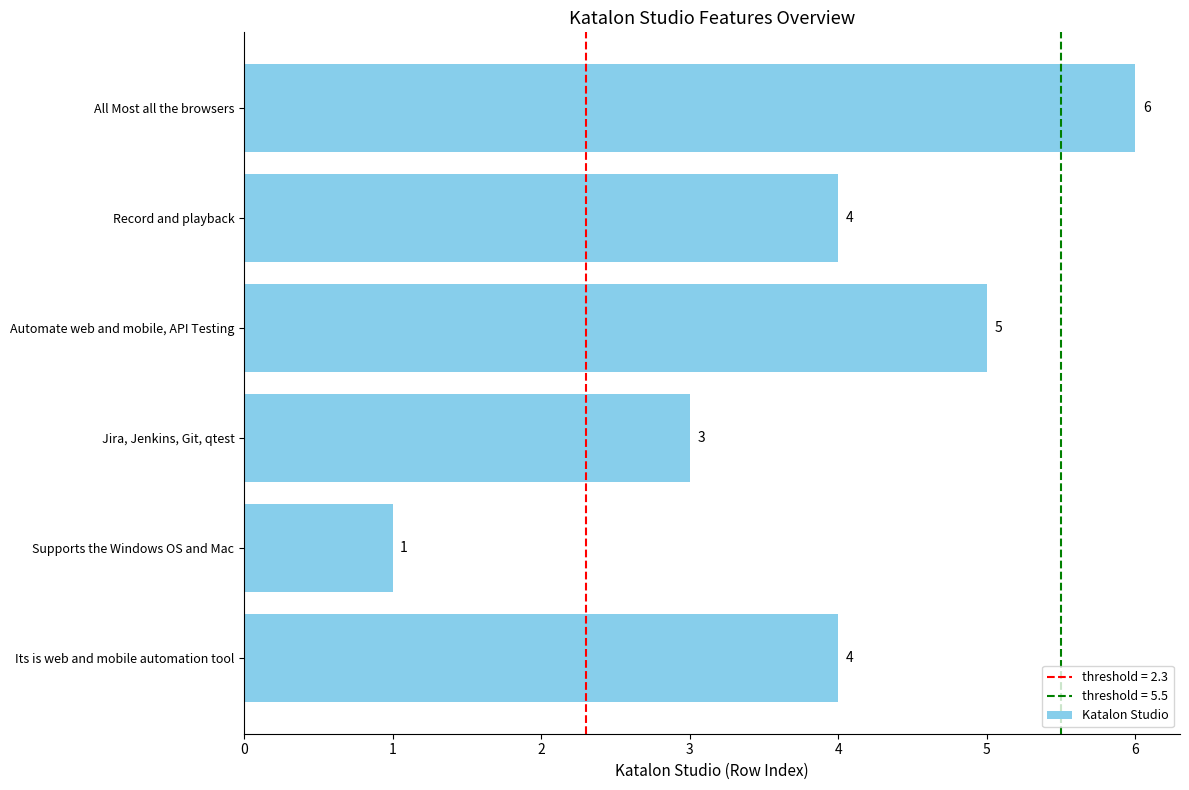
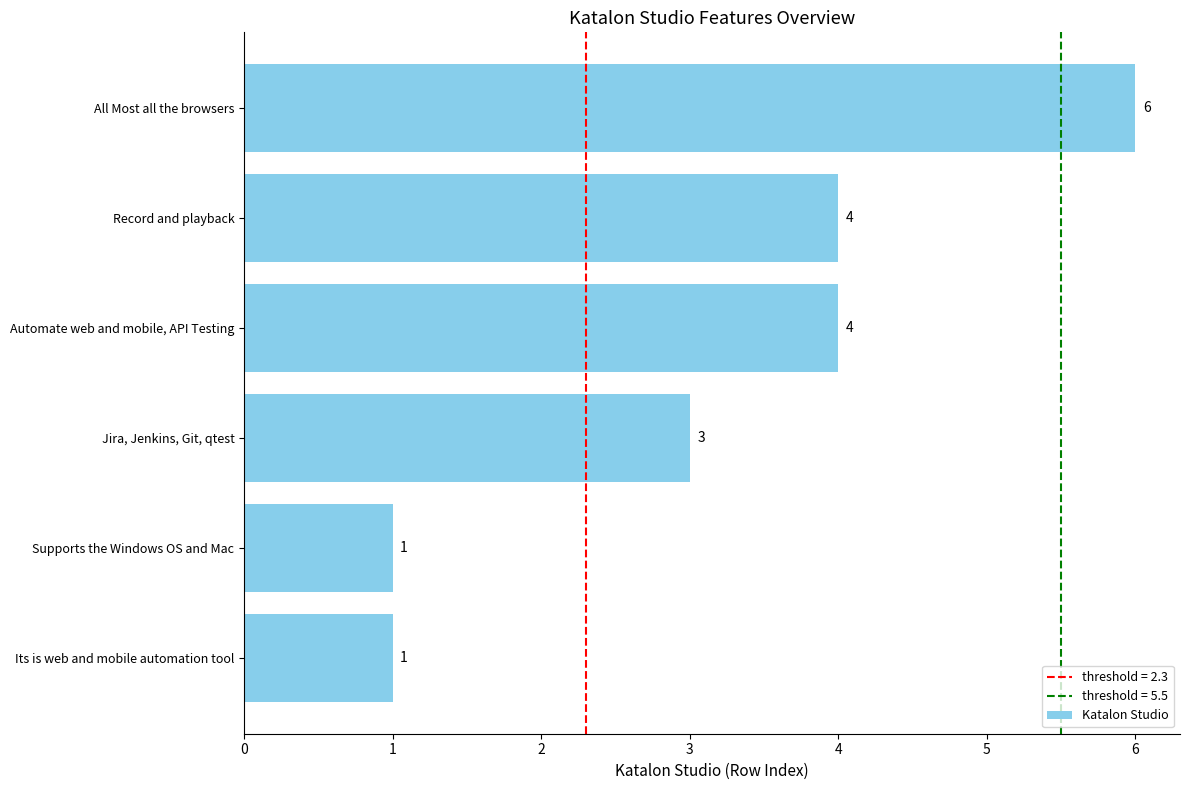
  {
    "All Most all the browsers": 6,
    "Record and playback": 4,
-   "Automate web and mobile, API Testing": 5,
+   "Automate web and mobile, API Testing": 4,
    "Jira, Jenkins, Git, qtest": 3,
    "Supports the Windows OS and Mac": 1,
-   "Its is web and mobile automation tool": 4
+   "Its is web and mobile automation tool": 1
  }
